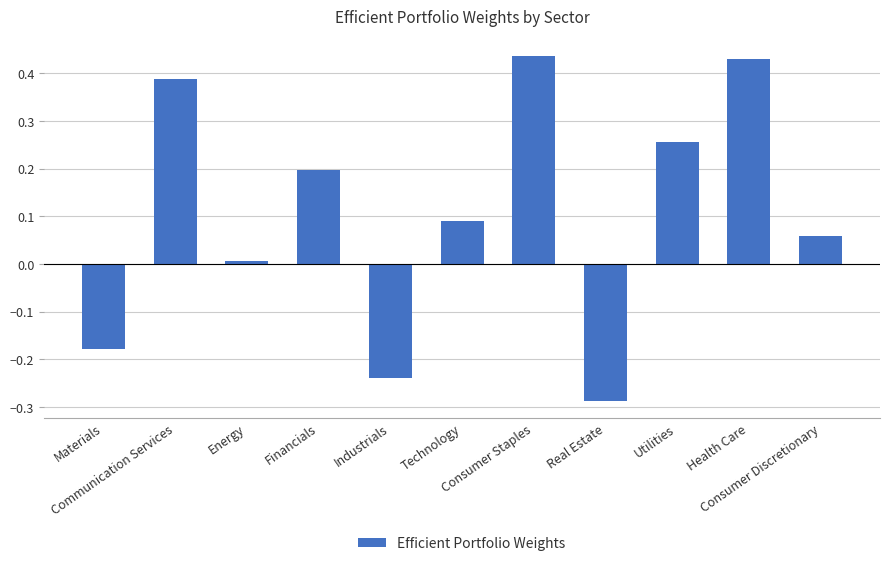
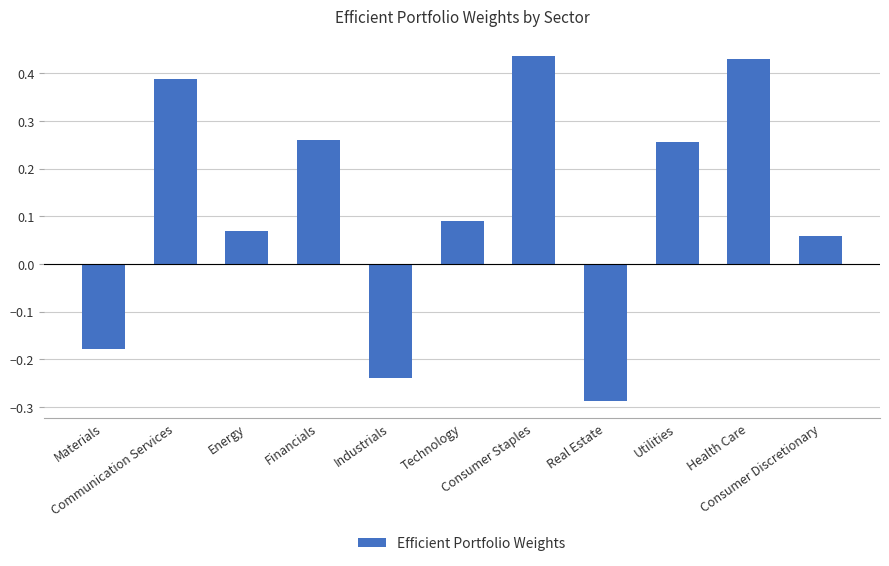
  {
    "Materials": -0.18,
    "Communication Services": 0.39,
-   "Energy": 0.01,
-   "Financials": 0.20,
+   "Energy": 0.07,
+   "Financials": 0.26,
    "Industrials": -0.24,
    "Technology": 0.09,
    "Consumer Staples": 0.44,
    "Real Estate": -0.29,
    "Utilities": 0.26,
    "Health Care": 0.43,
    "Consumer Discretionary": 0.06
  }
